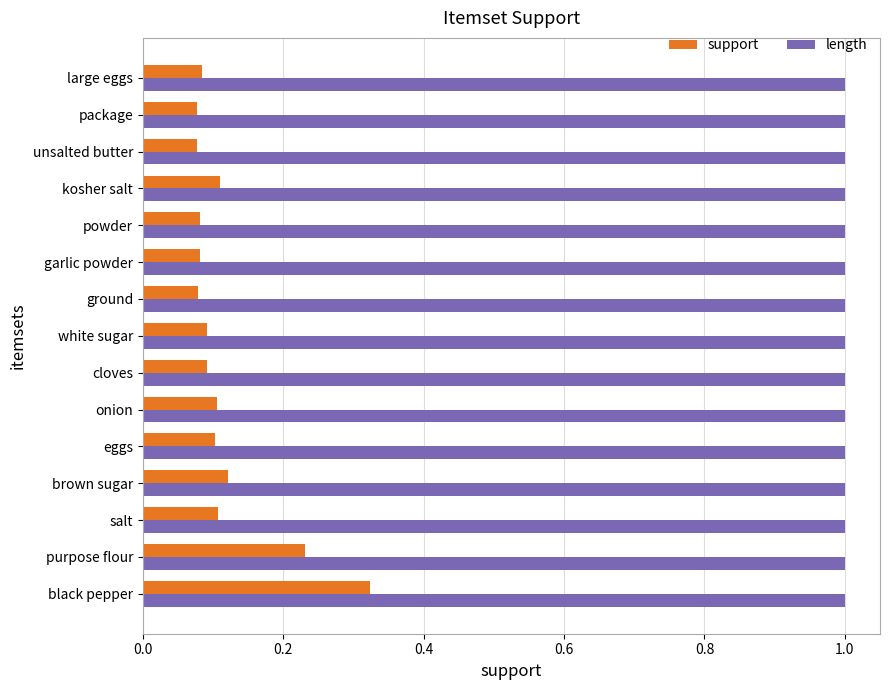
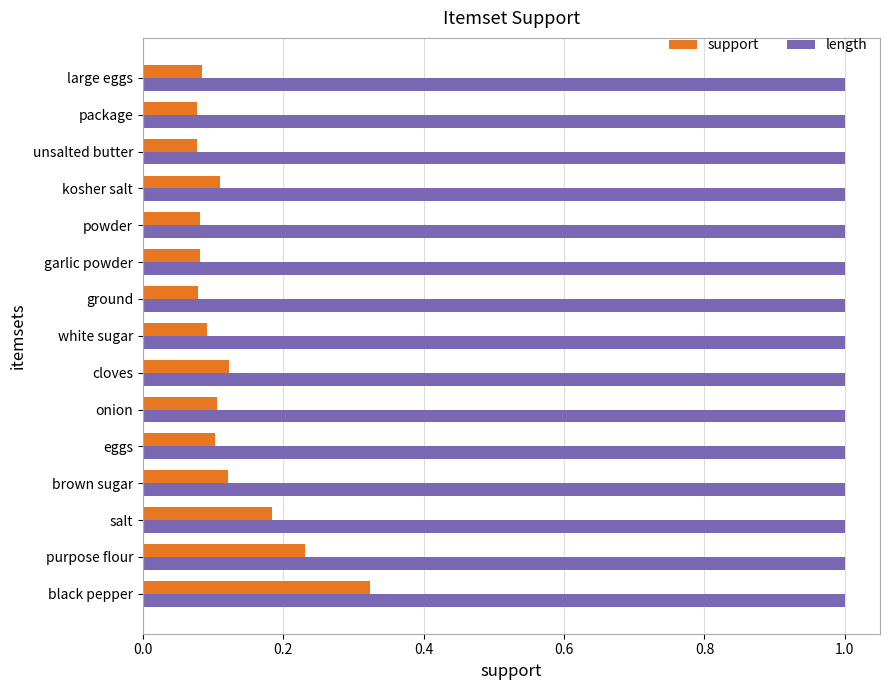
  {
    "support": {
      "large eggs": 0.08,
      "package": 0.08,
      "unsalted butter": 0.08,
      "kosher salt": 0.11,
      "powder": 0.08,
      "garlic powder": 0.08,
      "ground": 0.08,
      "white sugar": 0.09,
-     "cloves": 0.09,
+     "cloves": 0.12,
      "onion": 0.11,
      "eggs": 0.10,
      "brown sugar": 0.12,
-     "salt": 0.11,
+     "salt": 0.18,
      "purpose flour": 0.23,
      "black pepper": 0.32
    },
    "length": {
      "large eggs": 1.00,
      "package": 1.00,
      "unsalted butter": 1.00,
      "kosher salt": 1.00,
      "powder": 1.00,
      "garlic powder": 1.00,
      "ground": 1.00,
      "white sugar": 1.00,
      "cloves": 1.00,
      "onion": 1.00,
      "eggs": 1.00,
      "brown sugar": 1.00,
      "salt": 1.00,
      "purpose flour": 1.00,
      "black pepper": 1.00
    }
  }
